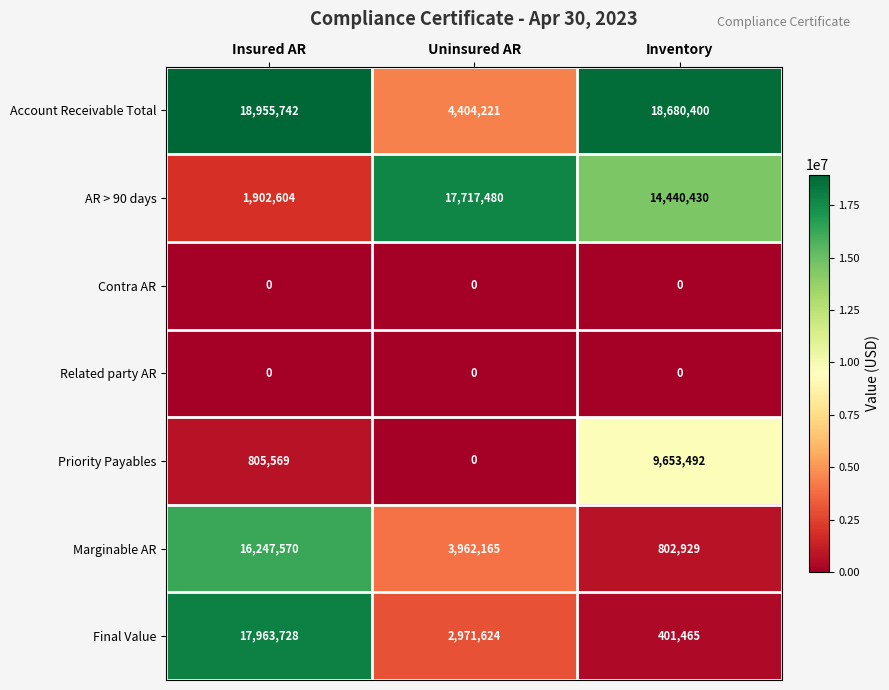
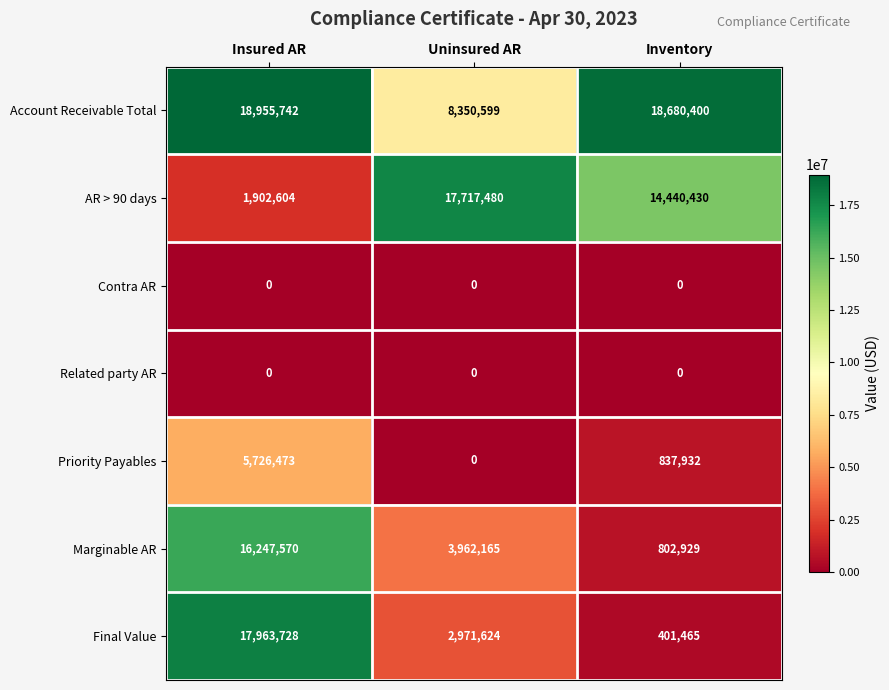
  {
    "Account Receivable Total": {
      "Insured AR": "18,955,742",
-     "Uninsured AR": "4,404,221",
+     "Uninsured AR": "8,350,599",
      "Inventory": "18,680,400"
    },
    "AR > 90 days": {
      "Insured AR": "1,902,604",
      "Uninsured AR": "17,717,480",
      "Inventory": "14,440,430"
    },
    "Contra AR": {
      "Insured AR": "0",
      "Uninsured AR": "0",
      "Inventory": "0"
    },
    "Related party AR": {
      "Insured AR": "0",
      "Uninsured AR": "0",
      "Inventory": "0"
    },
    "Priority Payables": {
-     "Insured AR": "805,569",
+     "Insured AR": "5,726,473",
      "Uninsured AR": "0",
-     "Inventory": "9,653,492"
+     "Inventory": "837,932"
    },
    "Marginable AR": {
      "Insured AR": "16,247,570",
      "Uninsured AR": "3,962,165",
      "Inventory": "802,929"
    },
    "Final Value": {
      "Insured AR": "17,963,728",
      "Uninsured AR": "2,971,624",
      "Inventory": "401,465"
    }
  }
